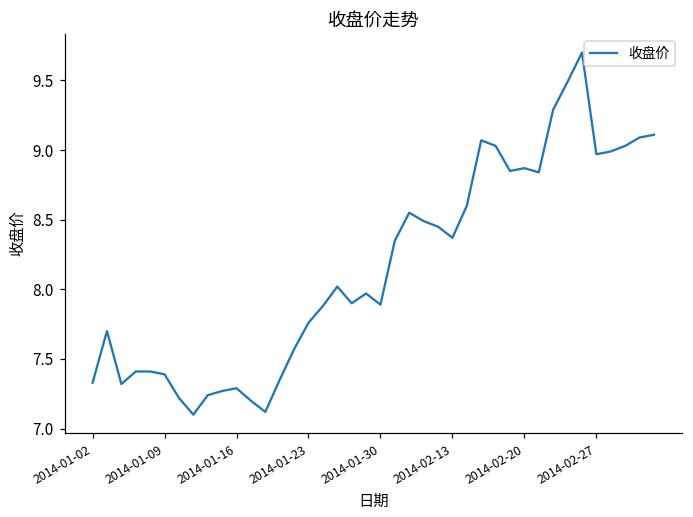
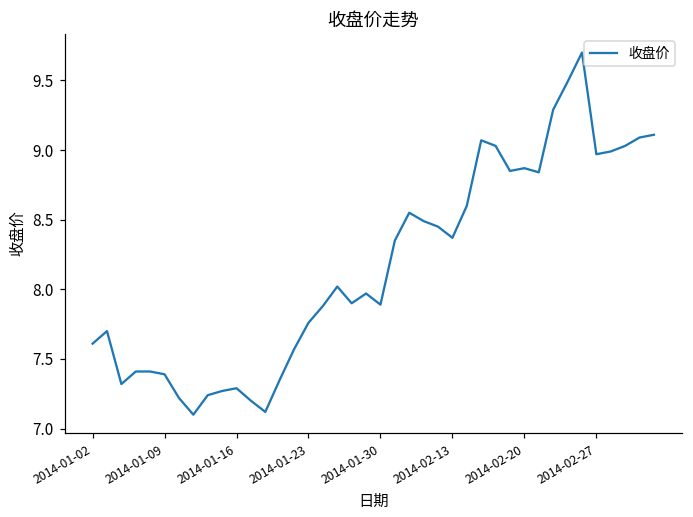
  {
-   "2014-01-02": 7.33,
+   "2014-01-02": 7.61,
    "2014-01-09": 7.39,
    "2014-01-16": 7.29,
    "2014-01-23": 7.76,
    "2014-01-30": 7.89,
    "2014-02-13": 8.37,
    "2014-02-20": 8.87,
    "2014-02-27": 8.97
  }
